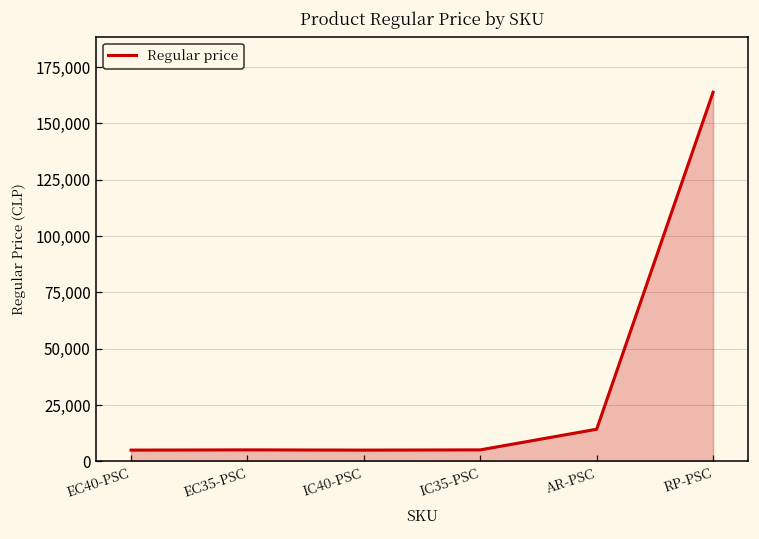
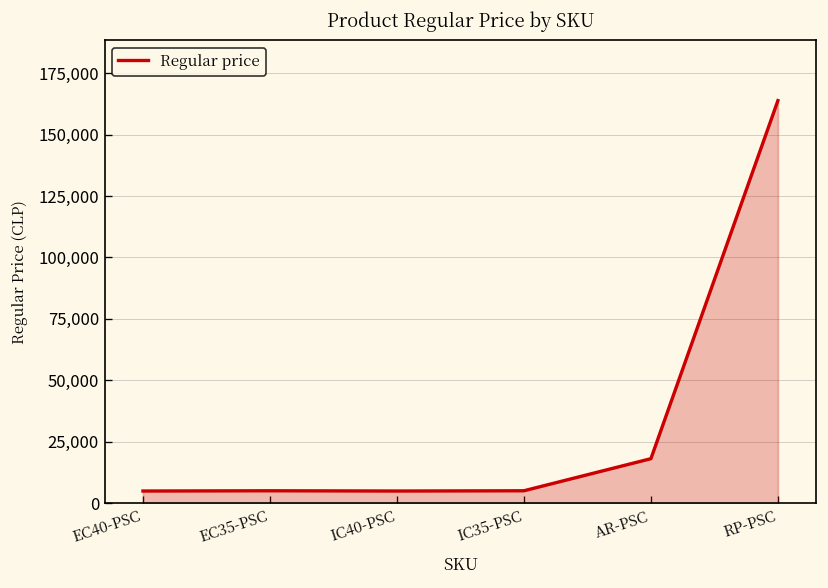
  {
    "EC40-PSC": "5,000",
    "EC35-PSC": "5,000",
    "IC40-PSC": "5,000",
    "IC35-PSC": "5,000",
-   "AR-PSC": "14,000",
+   "AR-PSC": "18,000",
    "RP-PSC": "164,000"
  }
